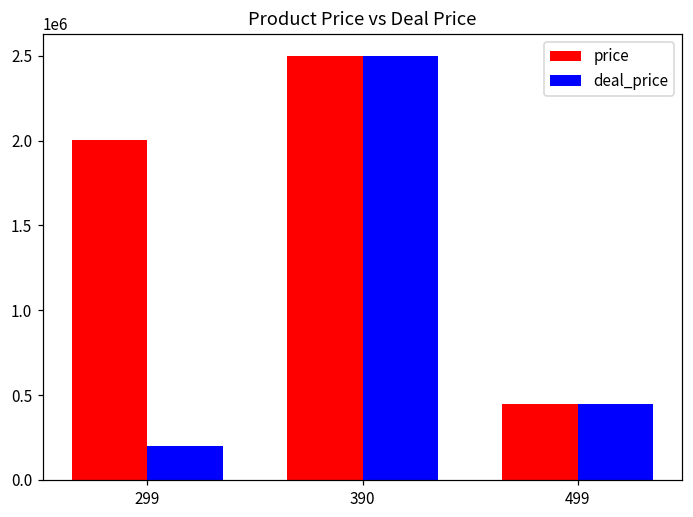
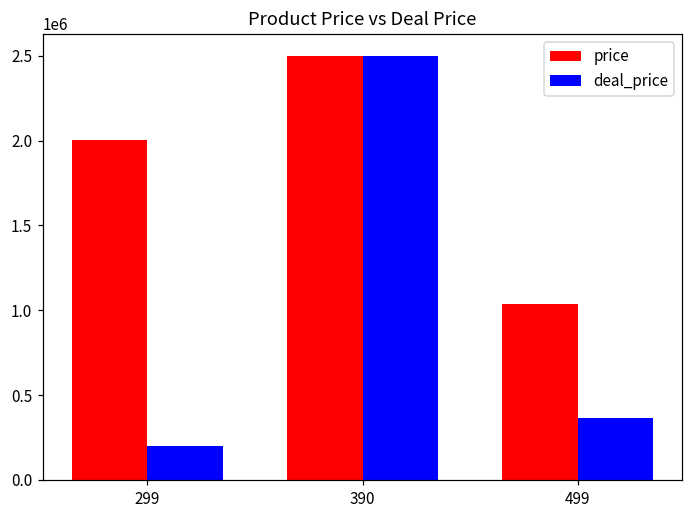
  {
    "price": {
      "299": 2000000,
      "390": 2500000,
-     "499": 450000
+     "499": 1040000
    },
    "deal_price": {
      "299": 200000,
      "390": 2500000,
-     "499": 450000
+     "499": 360000
    }
  }
